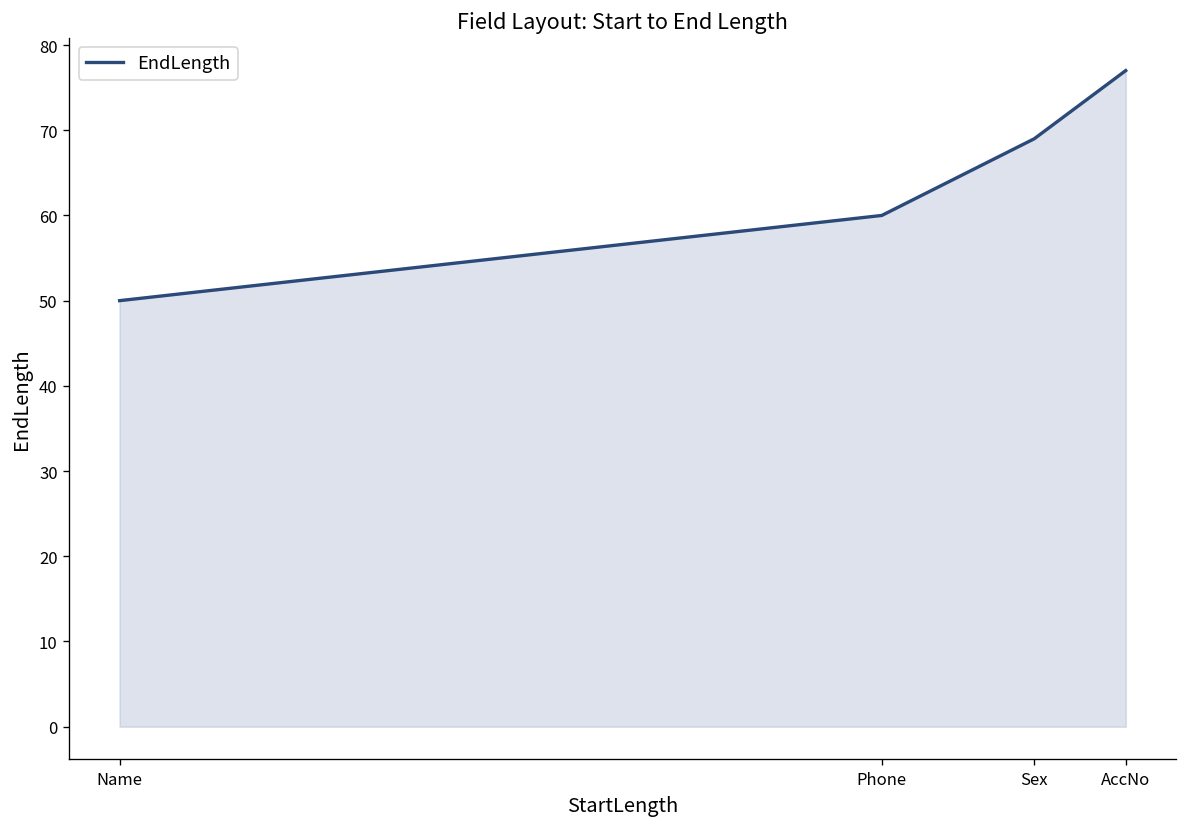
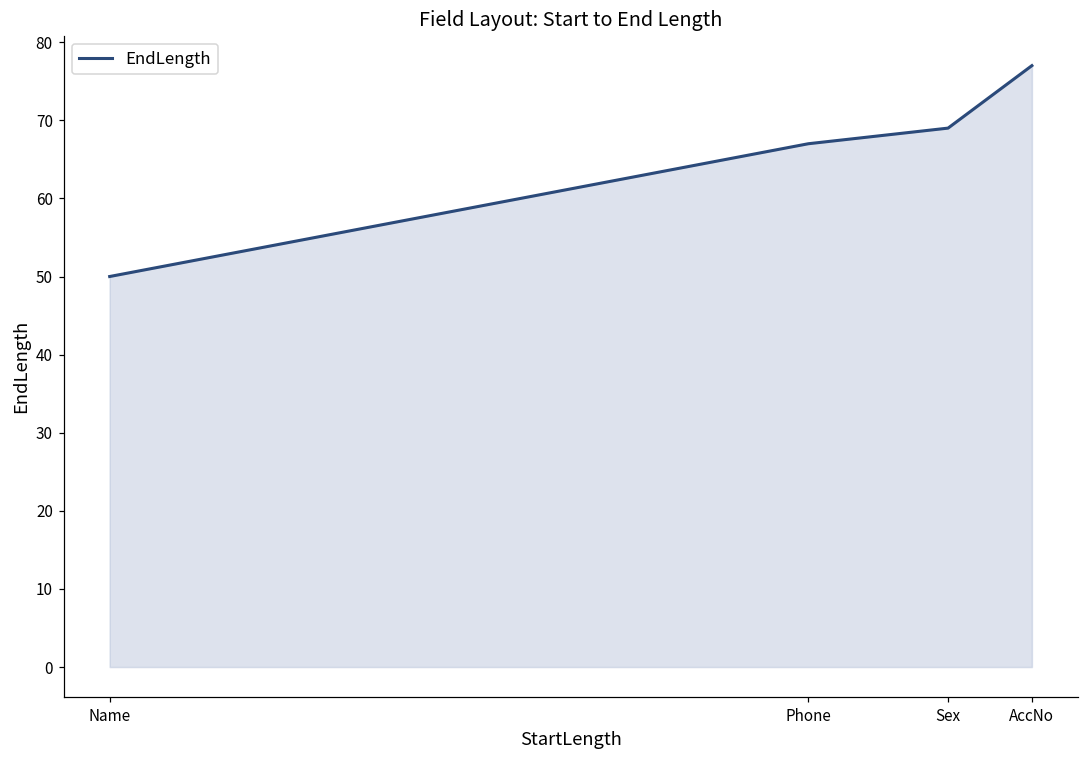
  {
    "Name": 50,
-   "Phone": 60,
+   "Phone": 67,
    "Sex": 69,
    "AccNo": 77
  }
